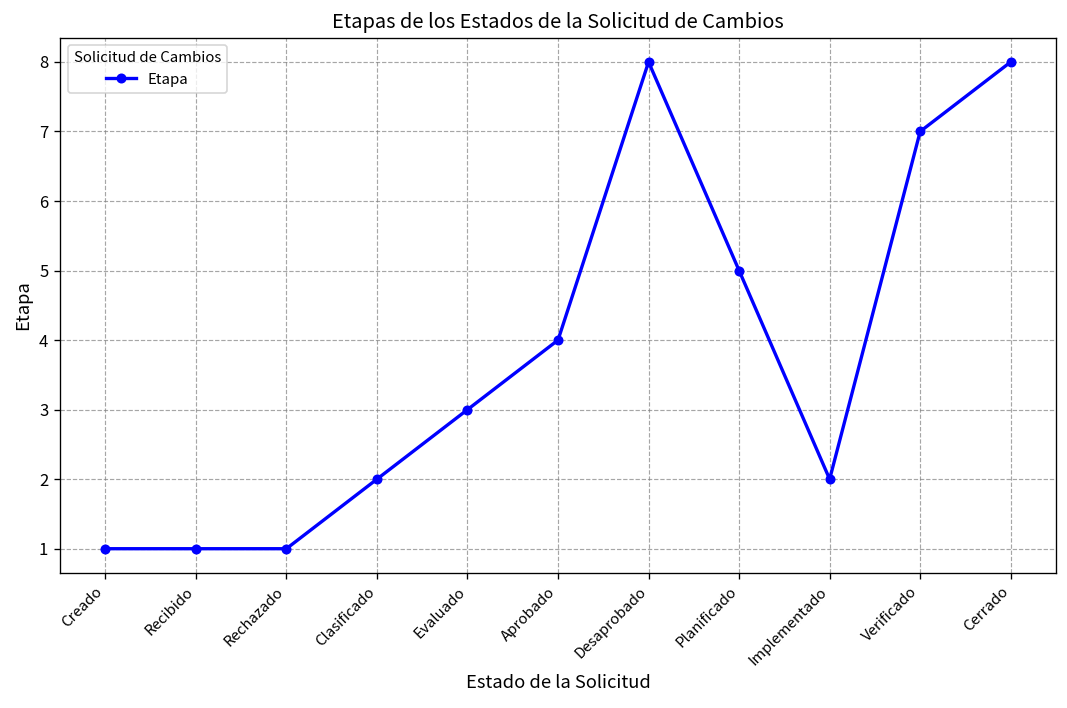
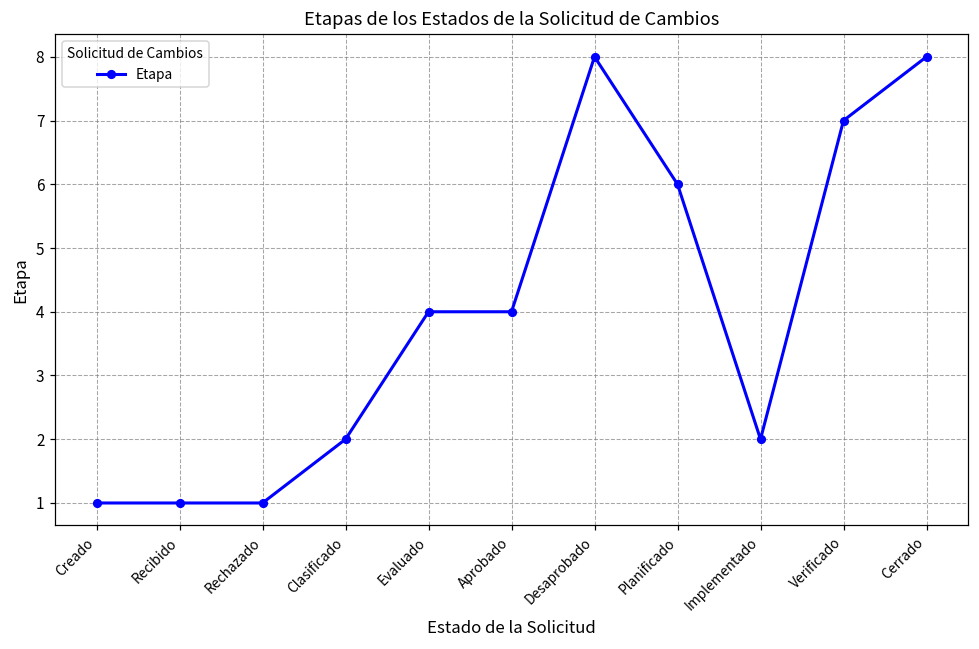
  {
    "Creado": 1,
    "Recibido": 1,
    "Rechazado": 1,
    "Clasificado": 2,
-   "Evaluado": 3,
+   "Evaluado": 4,
    "Aprobado": 4,
    "Desaprobado": 8,
-   "Planificado": 5,
+   "Planificado": 6,
    "Implementado": 2,
    "Verificado": 7,
    "Cerrado": 8
  }
